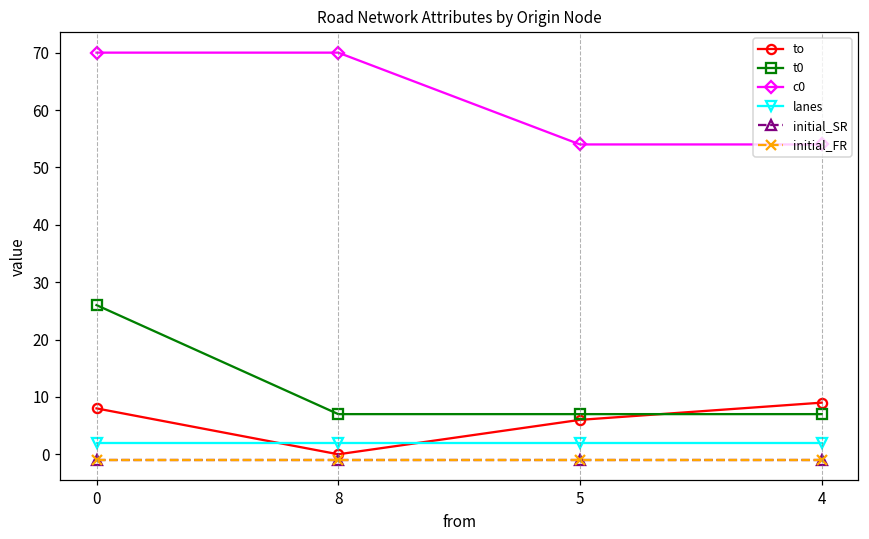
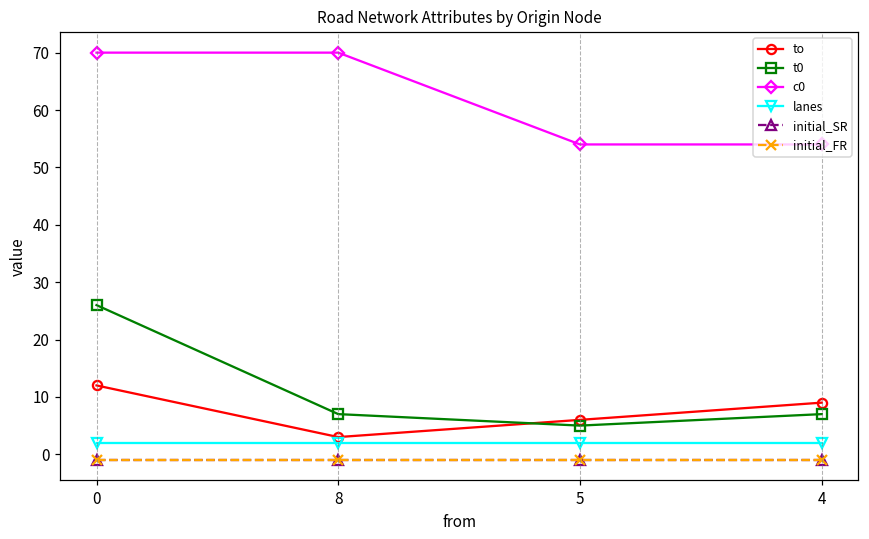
  {
    "to": {
-     "0": 8,
-     "8": 0,
+     "0": 12,
+     "8": 3,
      "5": 6,
      "4": 9
    },
    "t0": {
      "0": 26,
      "8": 7,
-     "5": 7,
+     "5": 5,
      "4": 7
    },
    "c0": {
      "0": 70,
      "8": 70,
      "5": 54
    },
    "lanes": {
      "0": 2,
      "8": 2,
      "5": 2,
      "4": 2
    },
    "initial_FR": {
      "0": -1,
      "8": -1,
      "5": -1,
      "4": -1
    }
  }
